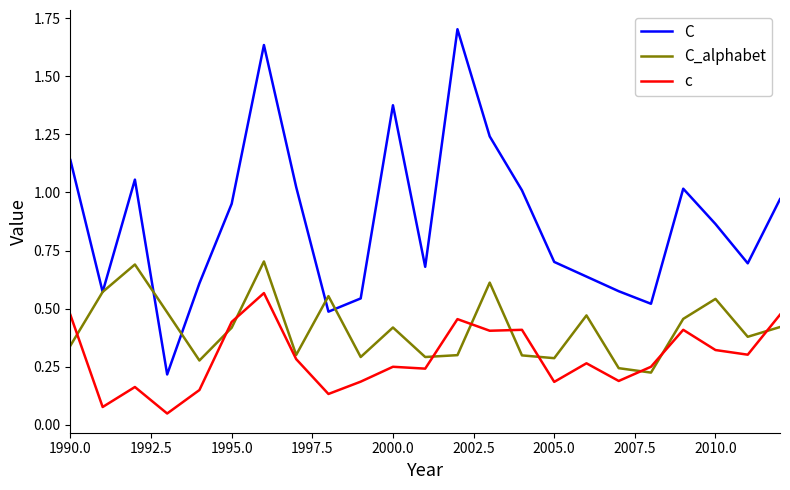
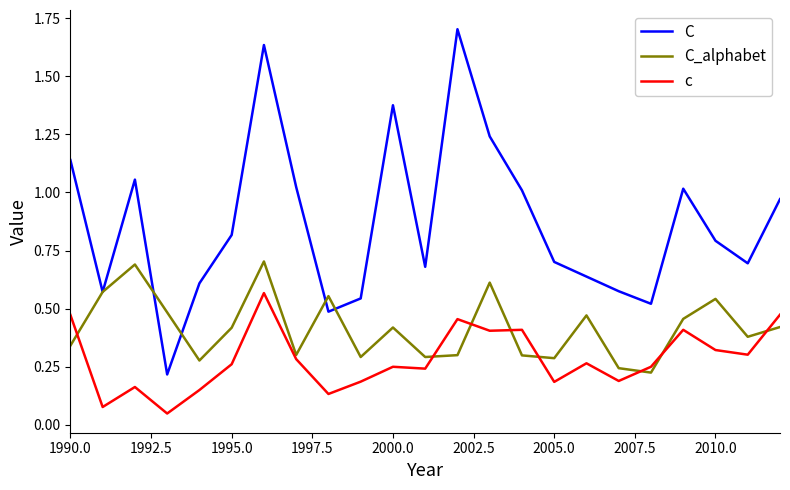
  {
    "C": {
      "1990.0": 1.14,
-     "1995.0": 0.95,
+     "1995.0": 0.82,
      "2000.0": 1.38,
      "2005.0": 0.70,
-     "2010.0": 0.86
+     "2010.0": 0.79
    },
    "C_alphabet": {
      "1990.0": 0.34,
      "1995.0": 0.42,
      "2000.0": 0.42,
      "2005.0": 0.29,
      "2010.0": 0.54
    },
    "c": {
      "1990.0": 0.47,
-     "1995.0": 0.44,
+     "1995.0": 0.26,
      "2000.0": 0.25,
      "2005.0": 0.19,
      "2010.0": 0.32
    }
  }
